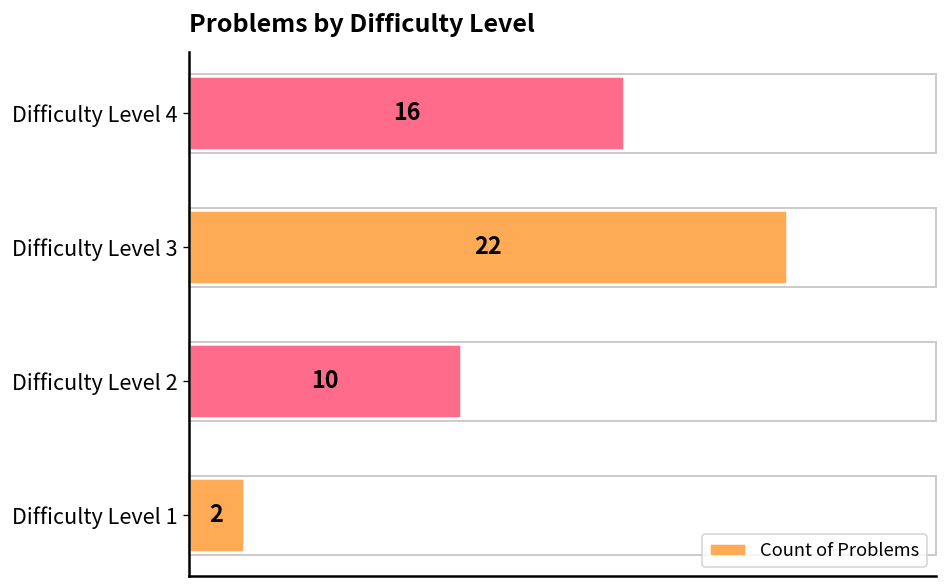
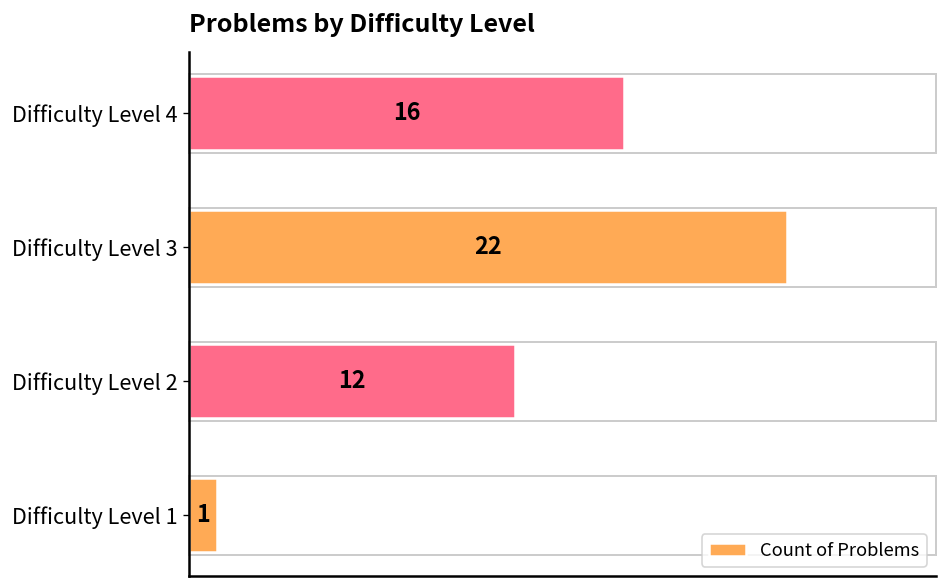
  {
    "Difficulty Level 4": 16,
    "Difficulty Level 3": 22,
-   "Difficulty Level 2": 10,
-   "Difficulty Level 1": 2
+   "Difficulty Level 2": 12,
+   "Difficulty Level 1": 1
  }
